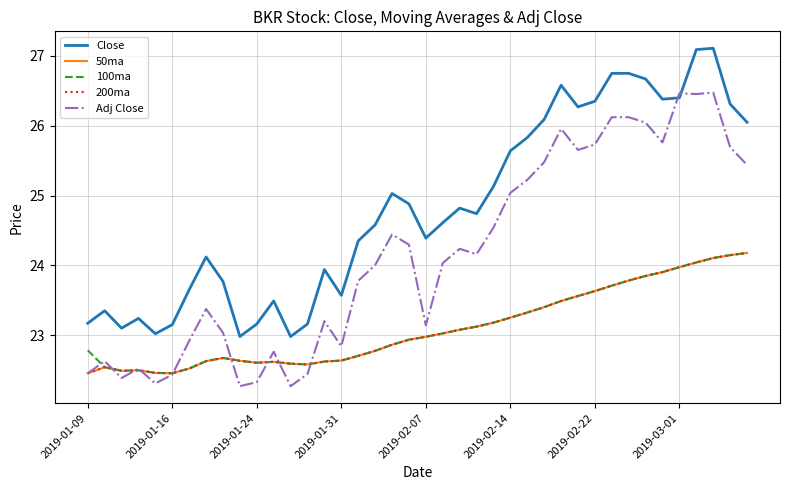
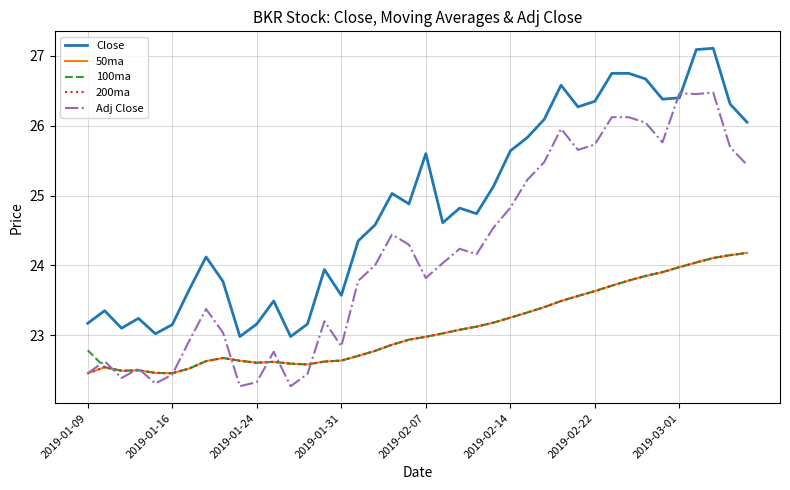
  {
    "Close": {
      "2019-01-09": 23.2,
      "2019-01-16": 23.2,
      "2019-01-24": 23.2,
      "2019-01-31": 23.6,
-     "2019-02-07": 24.4,
+     "2019-02-07": 25.6,
      "2019-02-14": 25.6,
      "2019-02-22": 26.4,
      "2019-03-01": 26.4
    },
    "100ma": {
      "2019-01-09": 22.8
    },
    "Adj Close": {
      "2019-01-24": 22.3,
      "2019-01-31": 22.8,
-     "2019-02-07": 23.1,
-     "2019-02-14": 25.0,
+     "2019-02-07": 23.8,
+     "2019-02-14": 24.8,
      "2019-02-22": 25.7,
      "2019-03-01": 26.5
    }
  }
